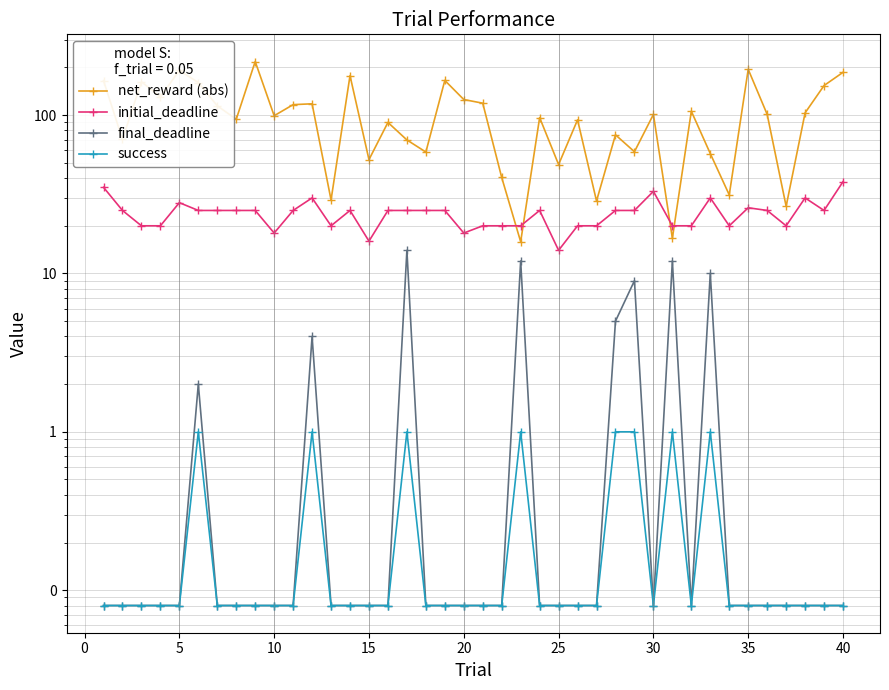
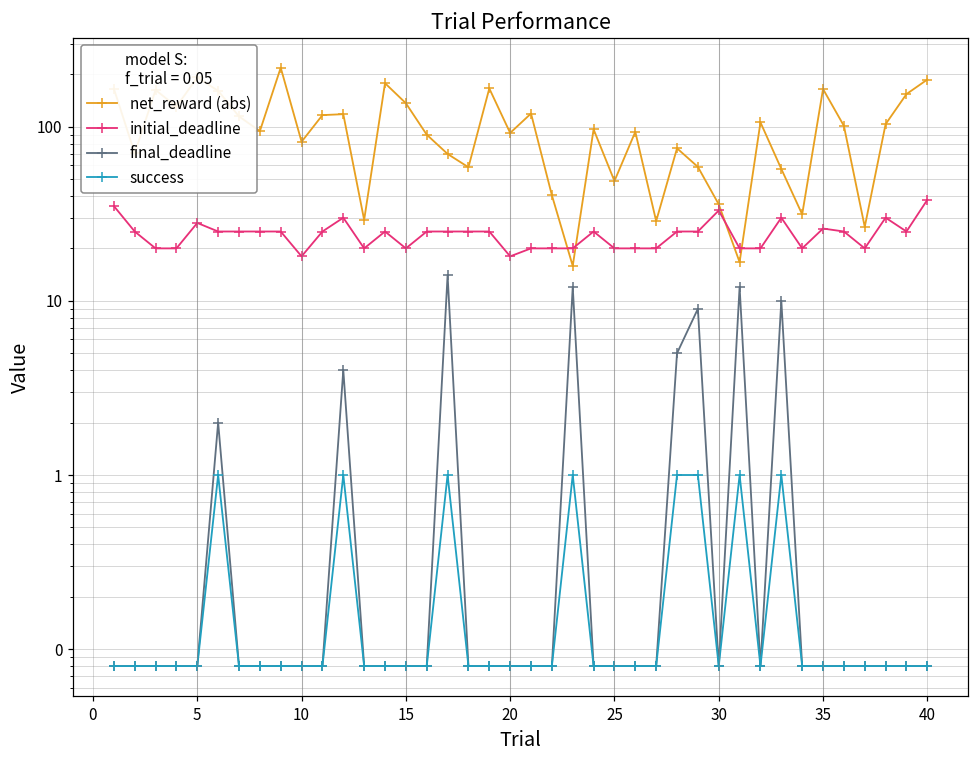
  {
    "net_reward (abs)": {
-     "10": 100,
-     "15": 52,
-     "20": 130,
+     "10": 80,
+     "15": 140,
+     "20": 90,
      "25": 49,
-     "30": 100,
-     "35": 190,
+     "30": 36,
+     "35": 160,
      "40": 190
    },
    "initial_deadline": {
      "5": 28,
      "10": 18,
-     "15": 16,
+     "15": 20,
      "20": 18,
-     "25": 14,
+     "25": 20,
      "30": 33,
      "35": 26,
      "40": 38
    }
  }
